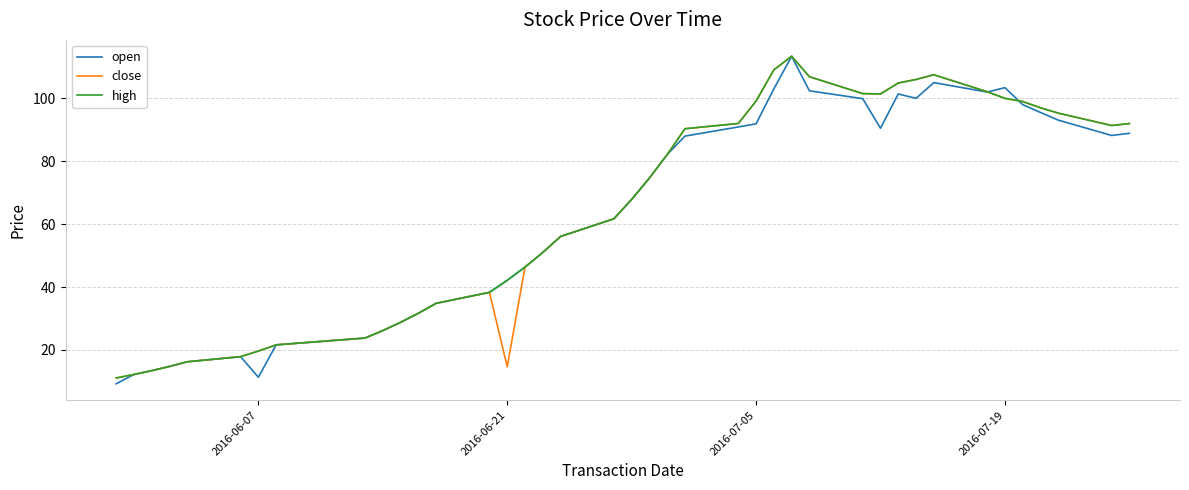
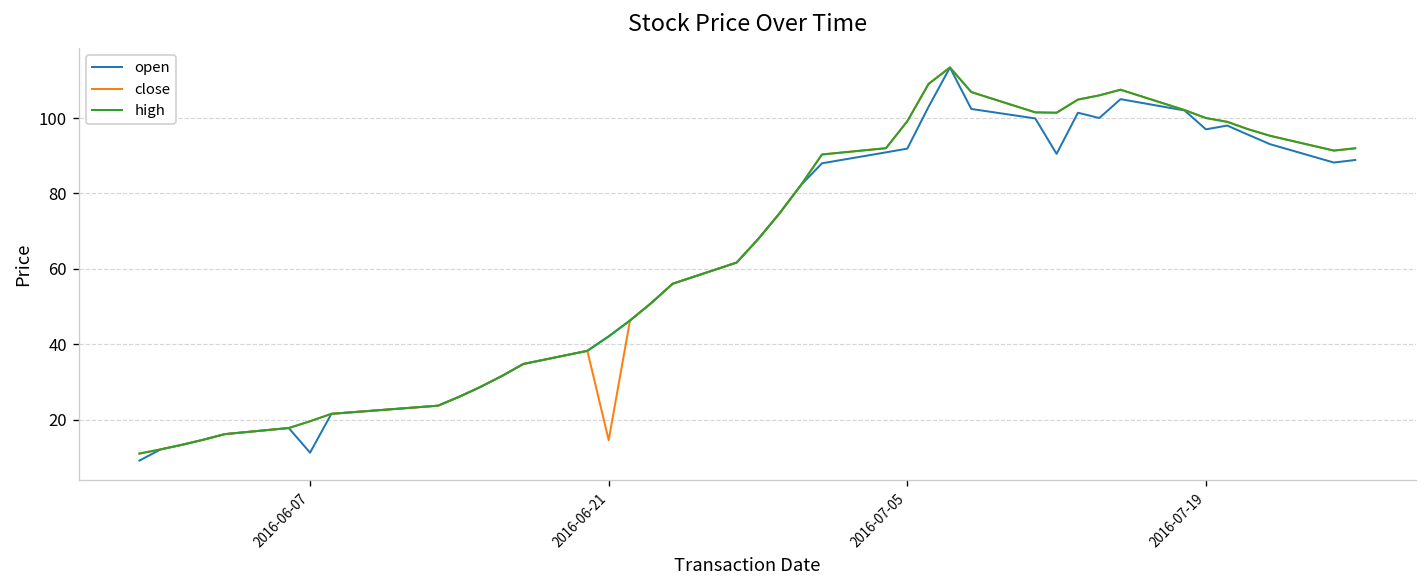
  {
    "open": {
      "2016-06-07": 11,
      "2016-07-05": 92,
-     "2016-07-19": 103
+     "2016-07-19": 97
    },
    "close": {
      "2016-06-21": 15
    }
  }
